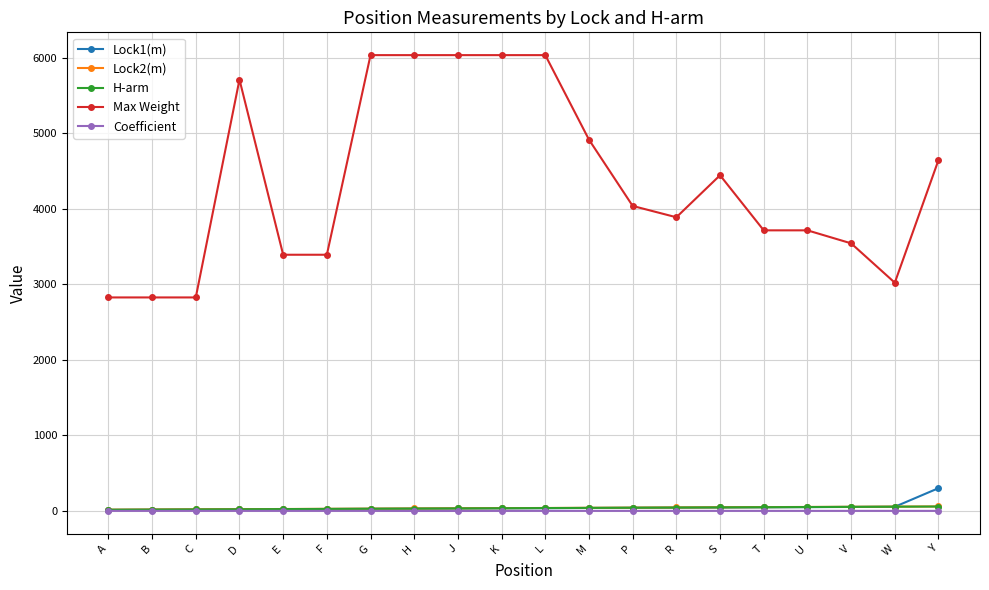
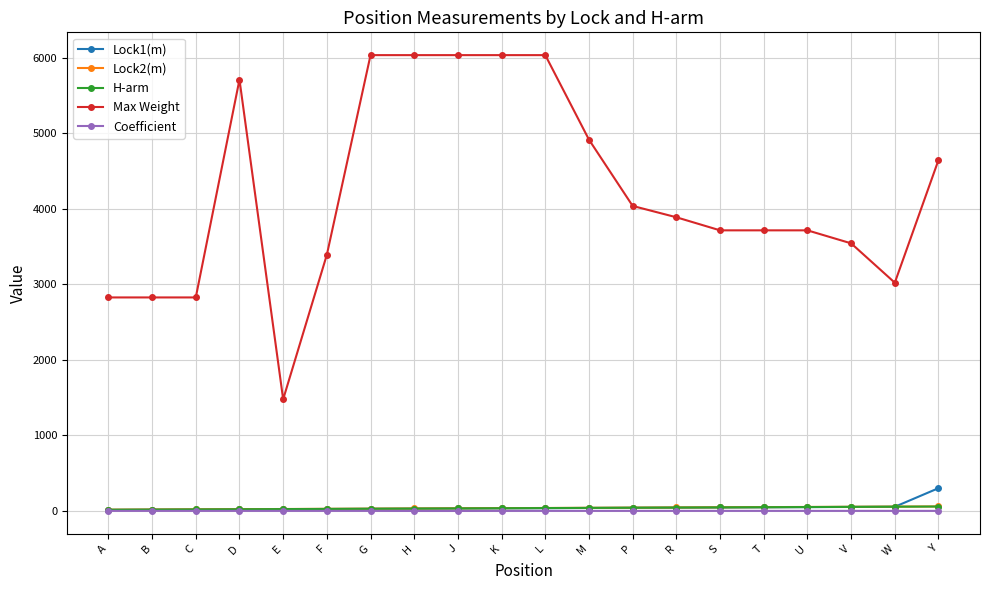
  {
    "Lock1(m)": {
      "Y": 300
    },
    "Max Weight": {
      "A": 2800,
      "B": 2800,
      "C": 2800,
      "D": 5700,
-     "E": 3400,
+     "E": 1500,
      "F": 3400,
      "G": 6000,
      "H": 6000,
      "J": 6000,
      "K": 6000,
      "L": 6000,
      "M": 4900,
      "P": 4000,
      "R": 3900,
-     "S": 4400,
+     "S": 3700,
      "T": 3700,
      "U": 3700,
      "V": 3500,
      "W": 3000,
      "Y": 4600
    },
    "Coefficient": {
      "K": 0,
      "L": 0,
      "M": 0,
      "P": 0,
      "R": 0,
      "S": 0,
      "T": 0,
      "U": 0,
      "V": 0,
      "W": 0,
      "Y": 0
    }
  }
